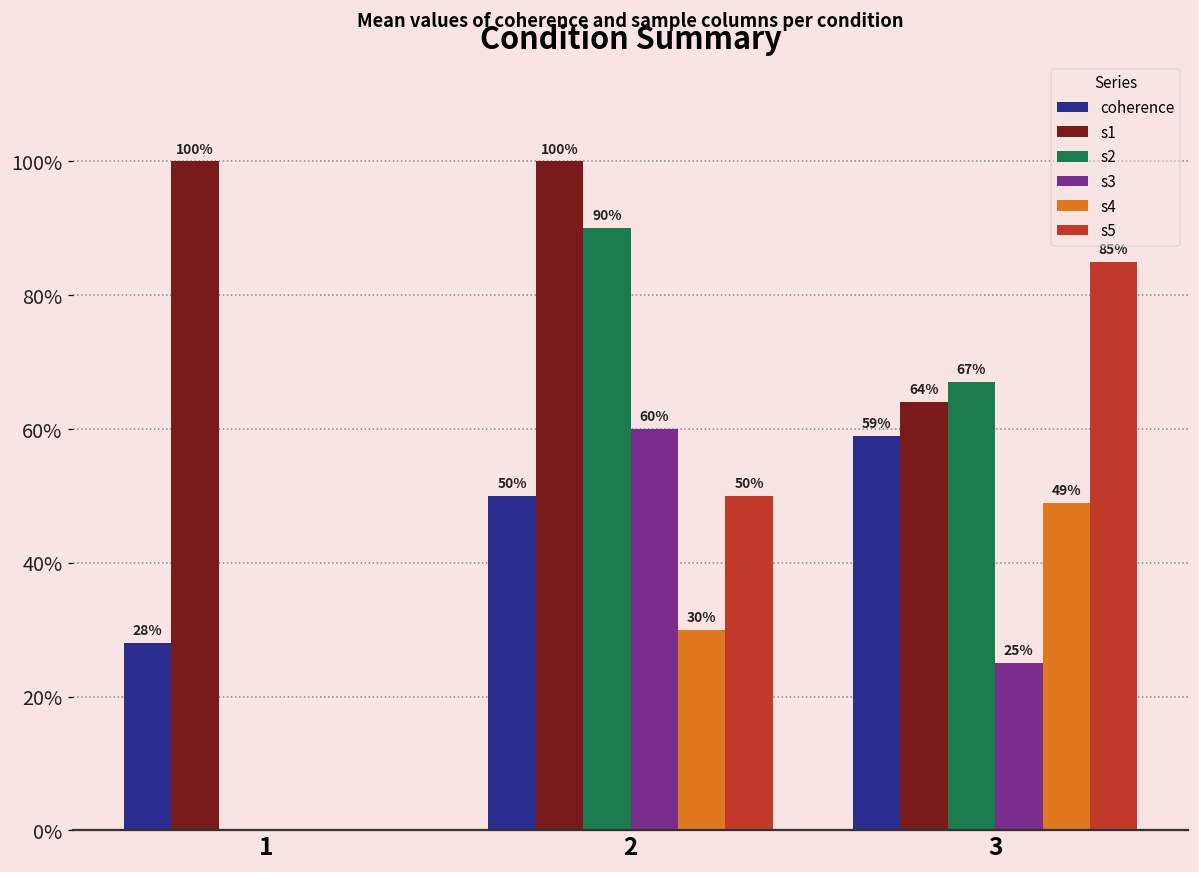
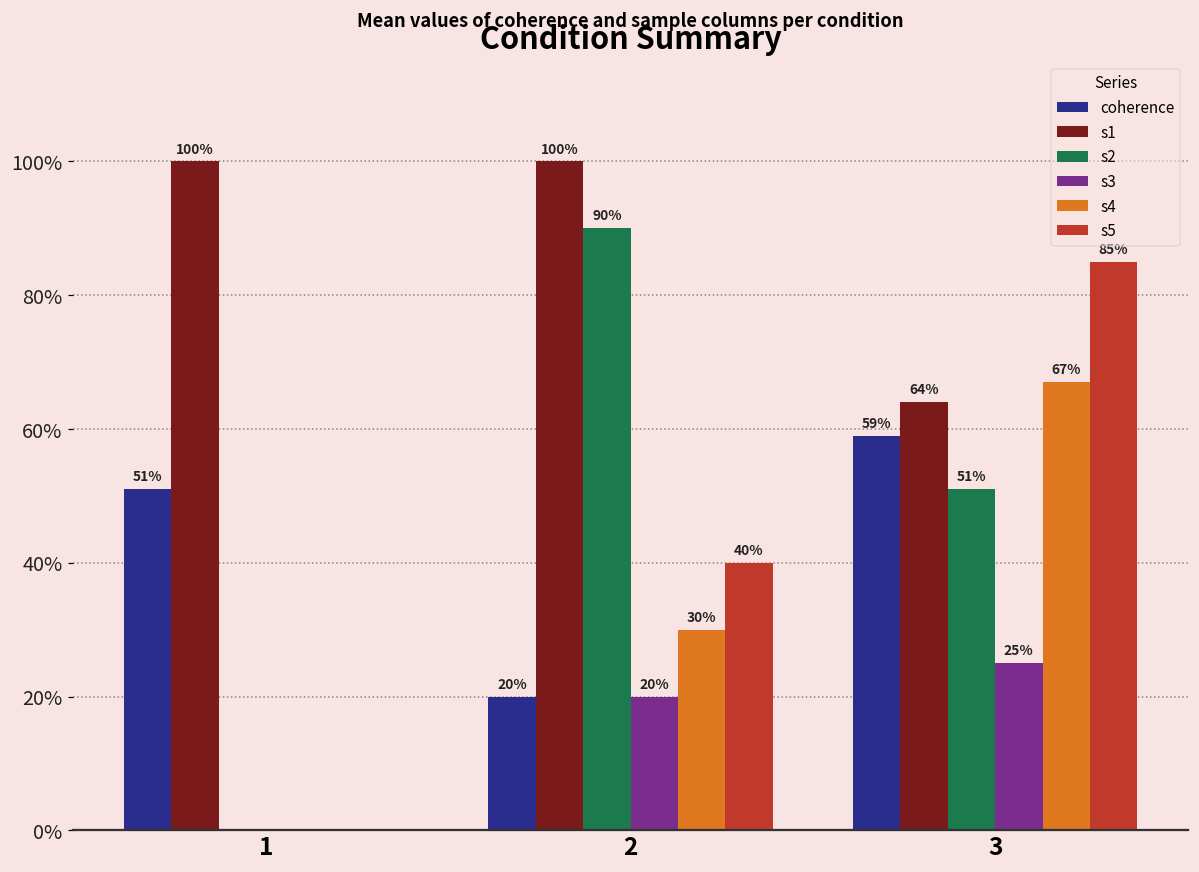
  {
    "coherence": {
-     "1": "28%",
-     "2": "50%",
+     "1": "51%",
+     "2": "20%",
      "3": "59%"
    },
    "s1": {
      "1": "100%",
      "2": "100%",
      "3": "64%"
    },
    "s2": {
      "2": "90%",
-     "3": "67%"
+     "3": "51%"
    },
    "s3": {
-     "2": "60%",
+     "2": "20%",
      "3": "25%"
    },
    "s4": {
      "2": "30%",
-     "3": "49%"
+     "3": "67%"
    },
    "s5": {
-     "2": "50%",
+     "2": "40%",
      "3": "85%"
    }
  }
